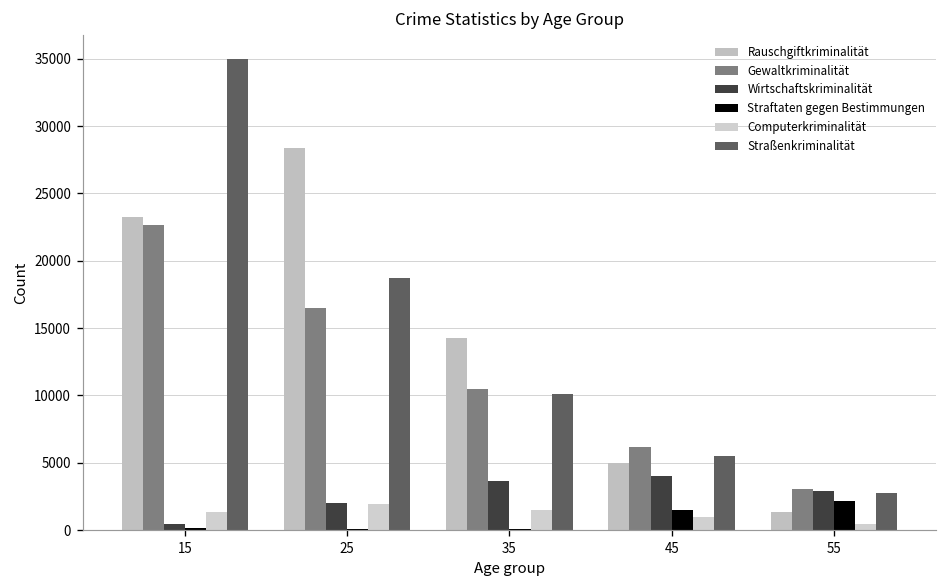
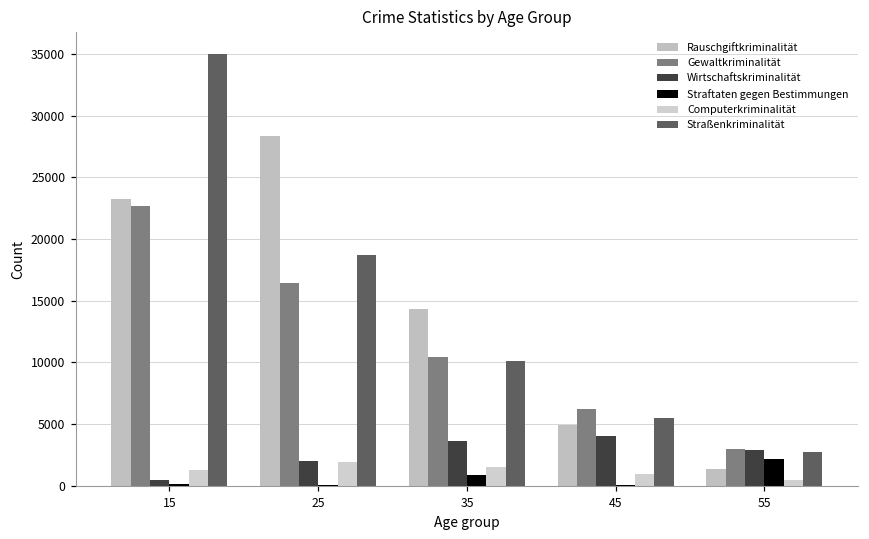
  {
    "Straftaten gegen Bestimmungen": {
-     "35": 100,
-     "45": 1500,
+     "35": 900,
+     "45": 100,
      "55": 2100
    }
  }
